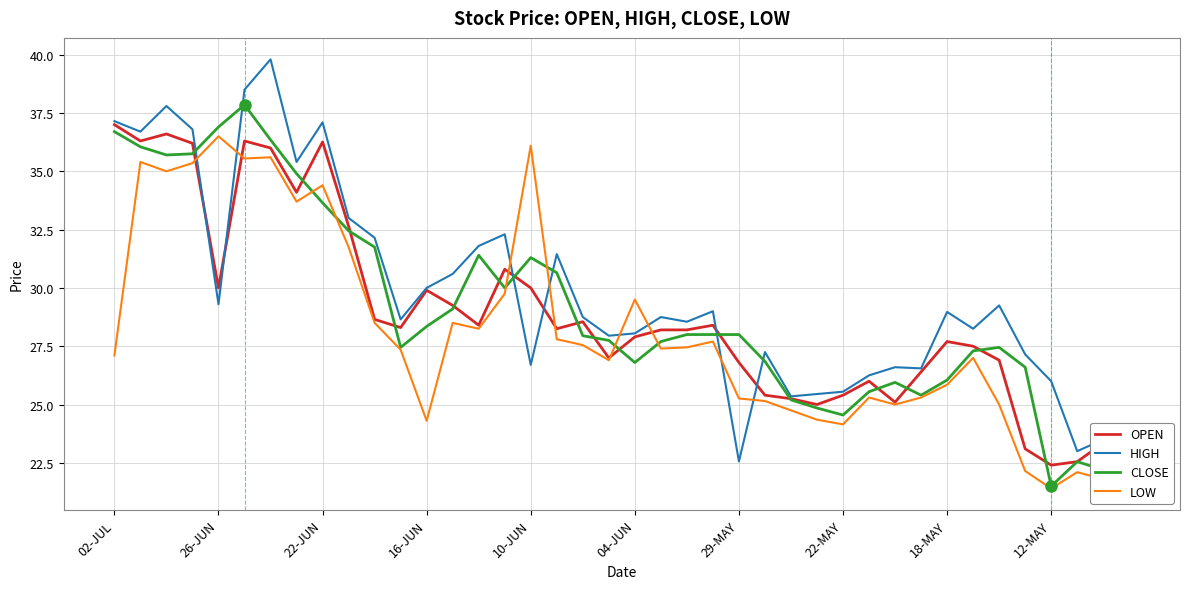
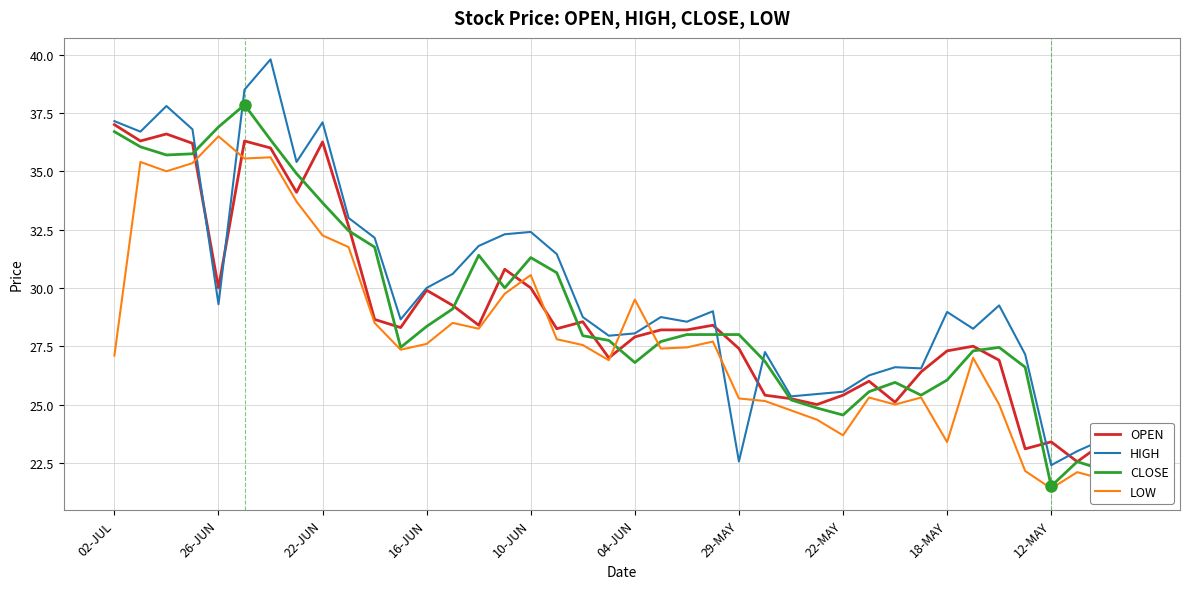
  {
    "OPEN": {
      "02-JUL": 37.0,
      "26-JUN": 30.0,
      "22-JUN": 36.3,
      "10-JUN": 30.0,
      "04-JUN": 27.9,
-     "29-MAY": 26.8,
+     "29-MAY": 27.4,
      "22-MAY": 25.4,
-     "18-MAY": 27.7,
-     "12-MAY": 22.4
+     "18-MAY": 27.3,
+     "12-MAY": 23.4
    },
    "HIGH": {
      "02-JUL": 37.2,
      "26-JUN": 29.3,
      "22-JUN": 37.1,
-     "10-JUN": 26.7,
+     "10-JUN": 32.4,
      "04-JUN": 28.1,
      "29-MAY": 22.6,
      "22-MAY": 25.6,
      "18-MAY": 29.0,
-     "12-MAY": 26.0
+     "12-MAY": 22.4
    },
    "LOW": {
      "02-JUL": 27.1,
      "26-JUN": 36.5,
-     "22-JUN": 34.4,
-     "16-JUN": 24.3,
-     "10-JUN": 36.1,
+     "22-JUN": 32.3,
+     "16-JUN": 27.6,
+     "10-JUN": 30.6,
      "04-JUN": 29.5,
      "29-MAY": 25.3,
-     "22-MAY": 24.2,
-     "18-MAY": 25.9
+     "22-MAY": 23.7,
+     "18-MAY": 23.4
    }
  }
